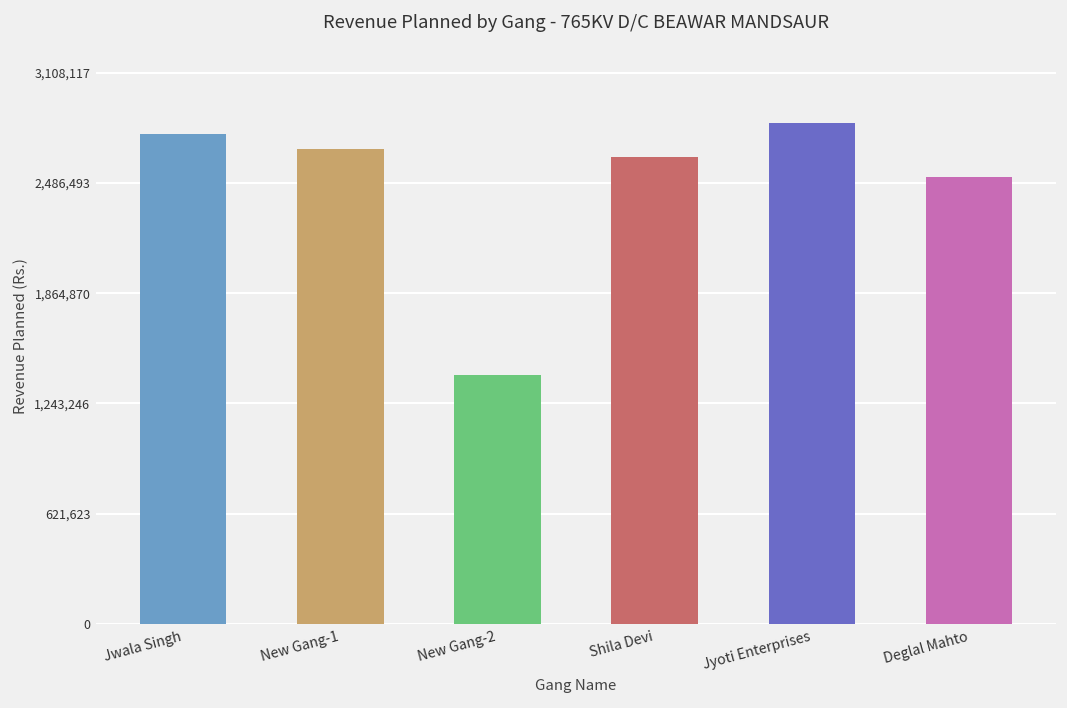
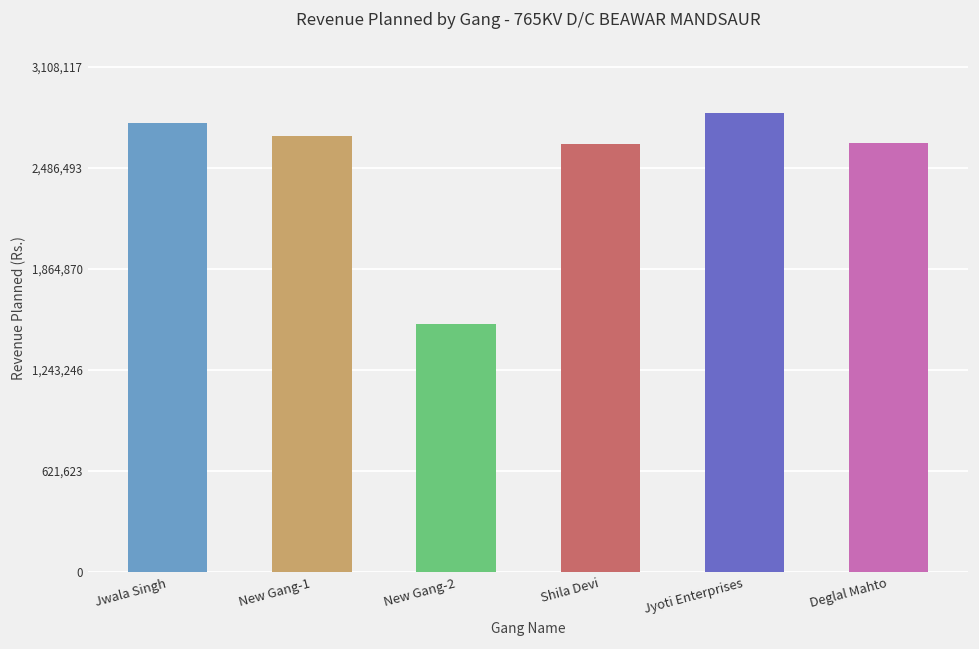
  {
    "Jwala Singh": "2,760,000",
    "New Gang-1": "2,680,000",
-   "New Gang-2": "1,400,000",
+   "New Gang-2": "1,520,000",
    "Shila Devi": "2,630,000",
    "Jyoti Enterprises": "2,830,000",
-   "Deglal Mahto": "2,520,000"
+   "Deglal Mahto": "2,640,000"
  }
